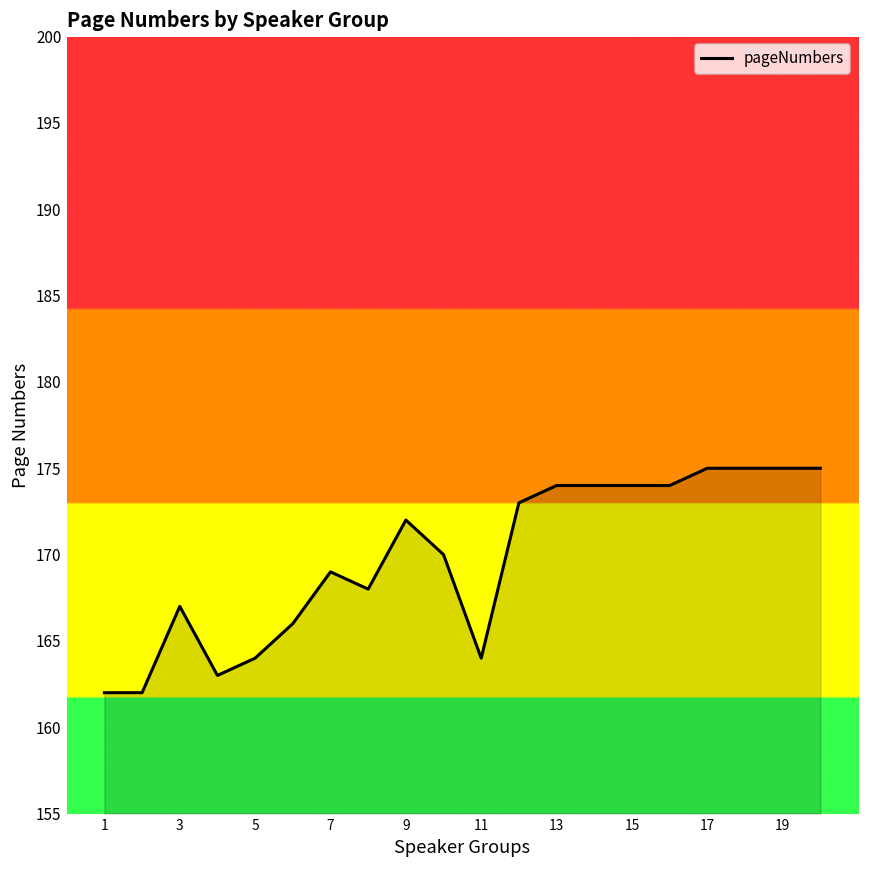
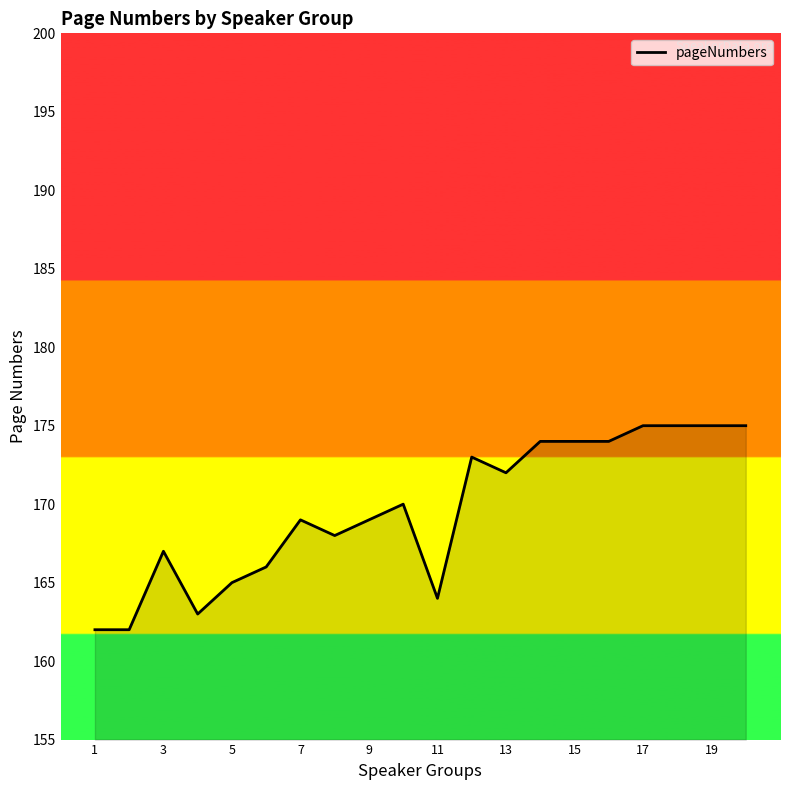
  {
    "1": 162,
    "3": 167,
-   "5": 164,
+   "5": 165,
    "7": 169,
-   "9": 172,
+   "9": 169,
    "11": 164,
-   "13": 174,
+   "13": 172,
    "15": 174,
    "17": 175,
    "19": 175
  }
